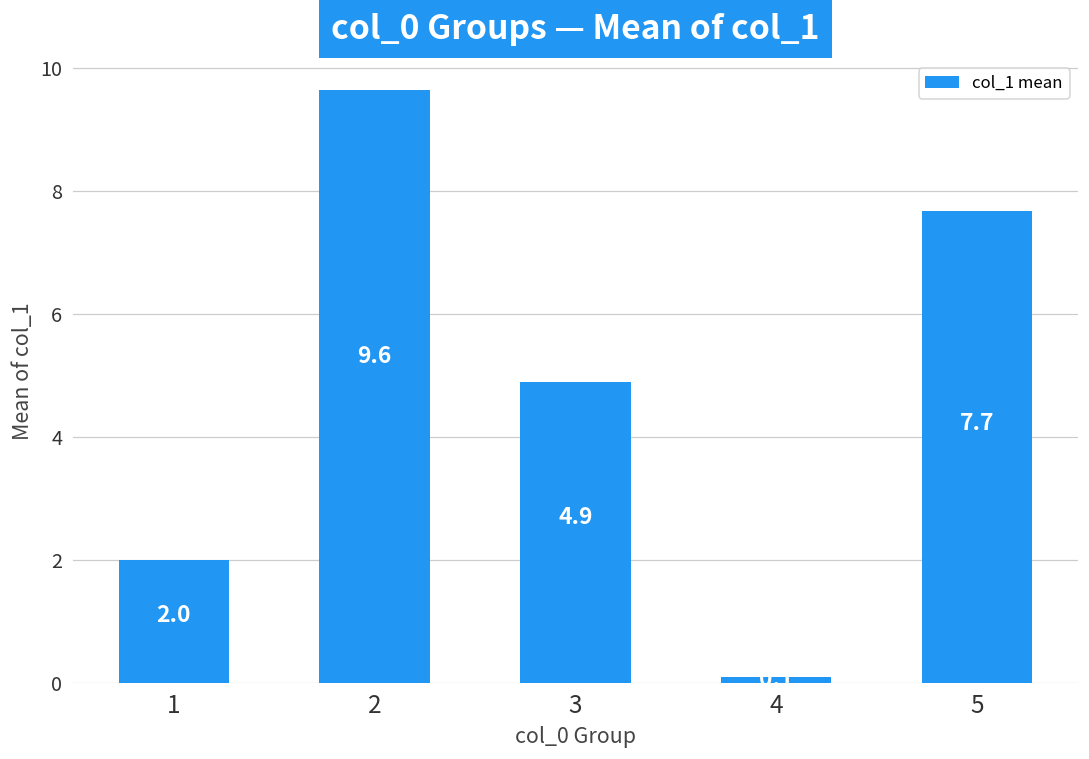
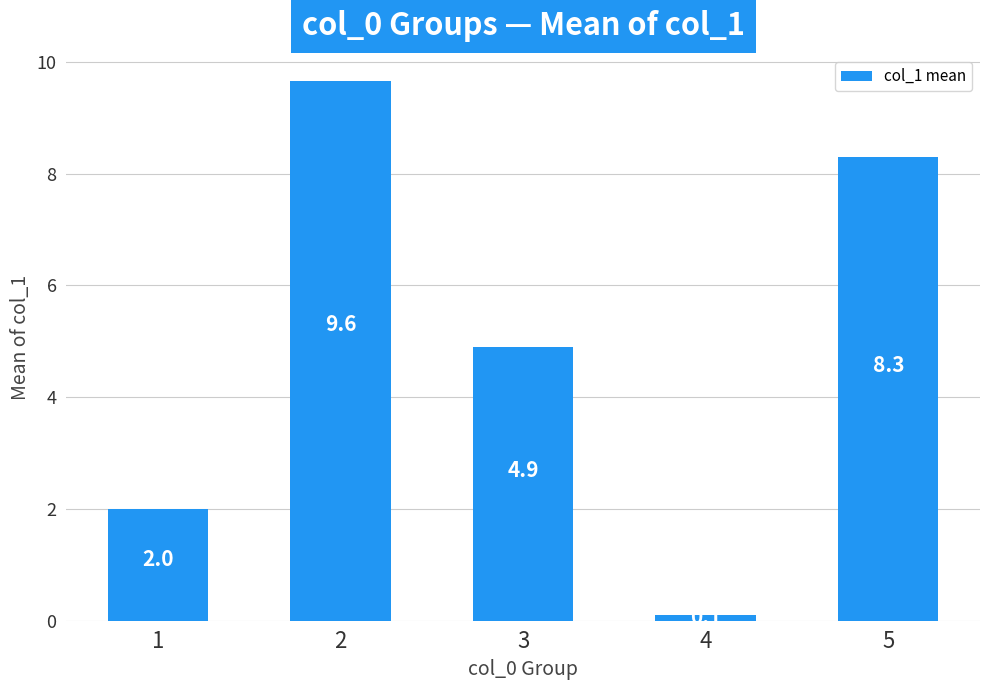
  {
    "1": 2.0,
    "2": 9.6,
    "3": 4.9,
-   "5": 7.7
+   "5": 8.3
  }
